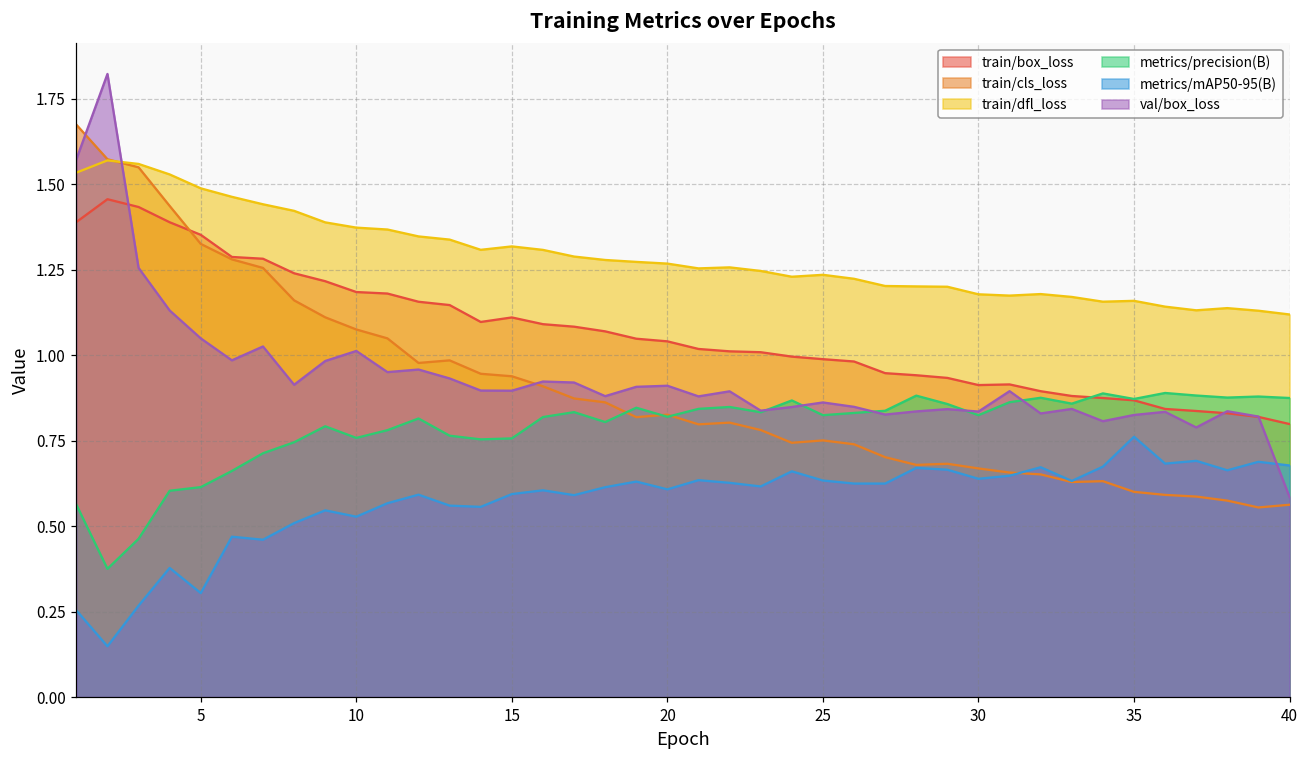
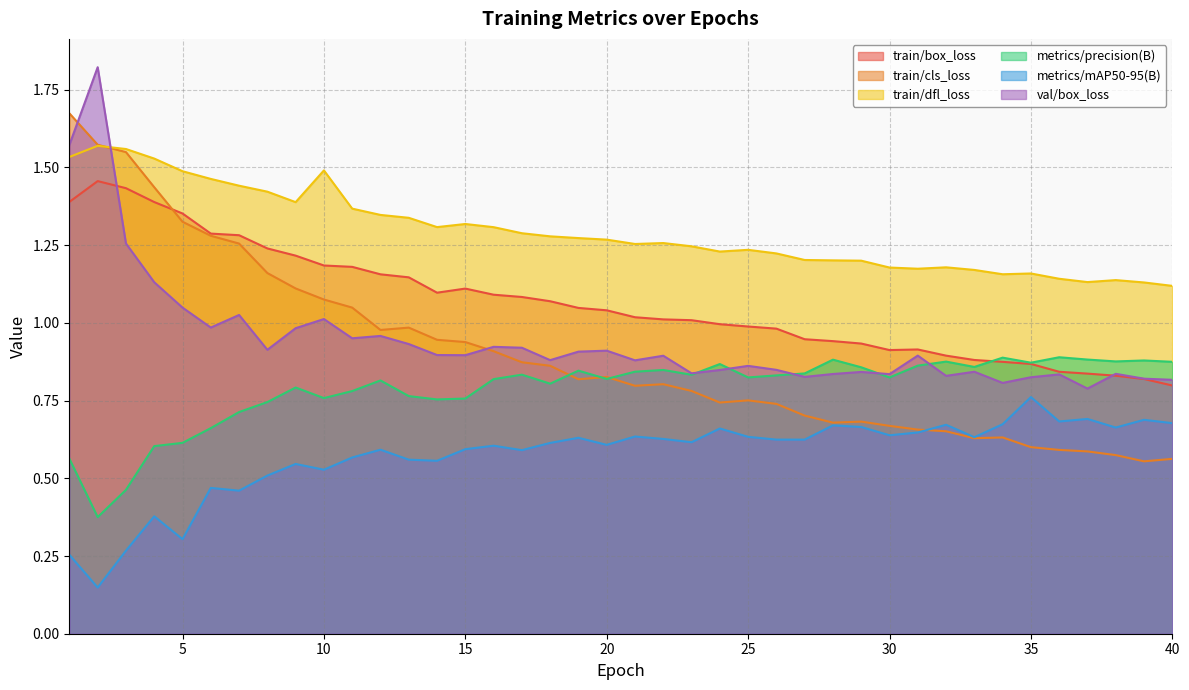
  {
    "train/dfl_loss": {
      "5": 1.49,
-     "10": 1.37,
+     "10": 1.49,
      "15": 1.32,
      "20": 1.27,
      "25": 1.24,
      "30": 1.18,
      "35": 1.16,
      "40": 1.12
    },
    "metrics/precision(B)": {
      "5": 0.61,
      "10": 0.76,
      "15": 0.76,
      "25": 0.82,
      "30": 0.82,
      "40": 0.87
    },
    "metrics/mAP50-95(B)": {
      "5": 0.30,
      "10": 0.53,
      "15": 0.59,
      "20": 0.61,
      "25": 0.63,
      "30": 0.64,
      "35": 0.76,
      "40": 0.68
    },
    "val/box_loss": {
      "5": 1.05,
      "10": 1.01,
      "15": 0.90,
      "20": 0.91,
      "25": 0.86,
      "30": 0.84,
      "35": 0.83,
-     "40": 0.59
+     "40": 0.82
    }
  }
